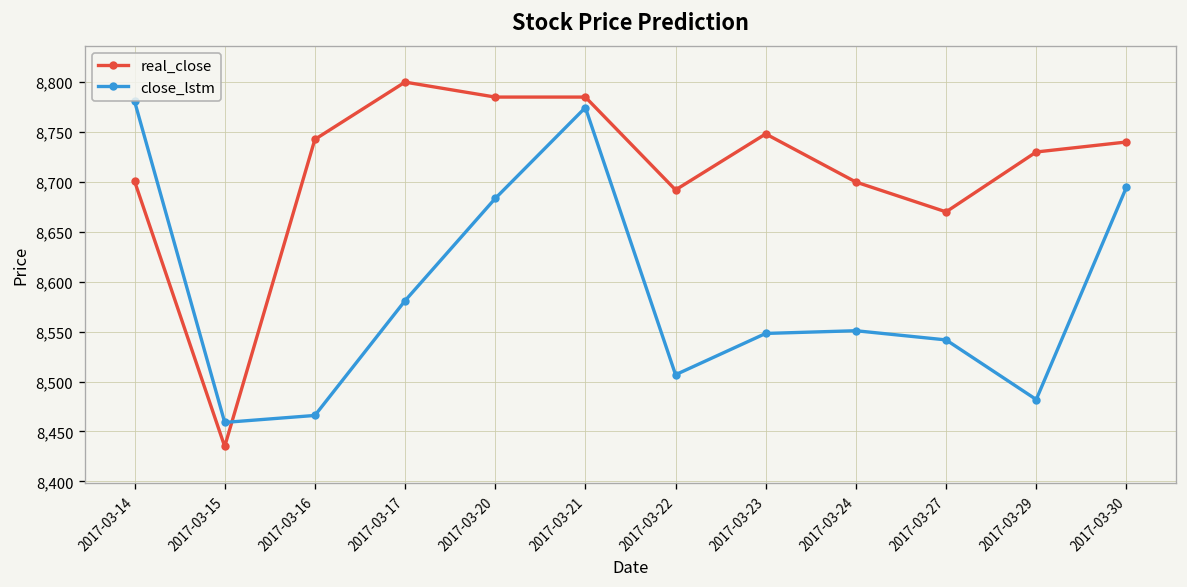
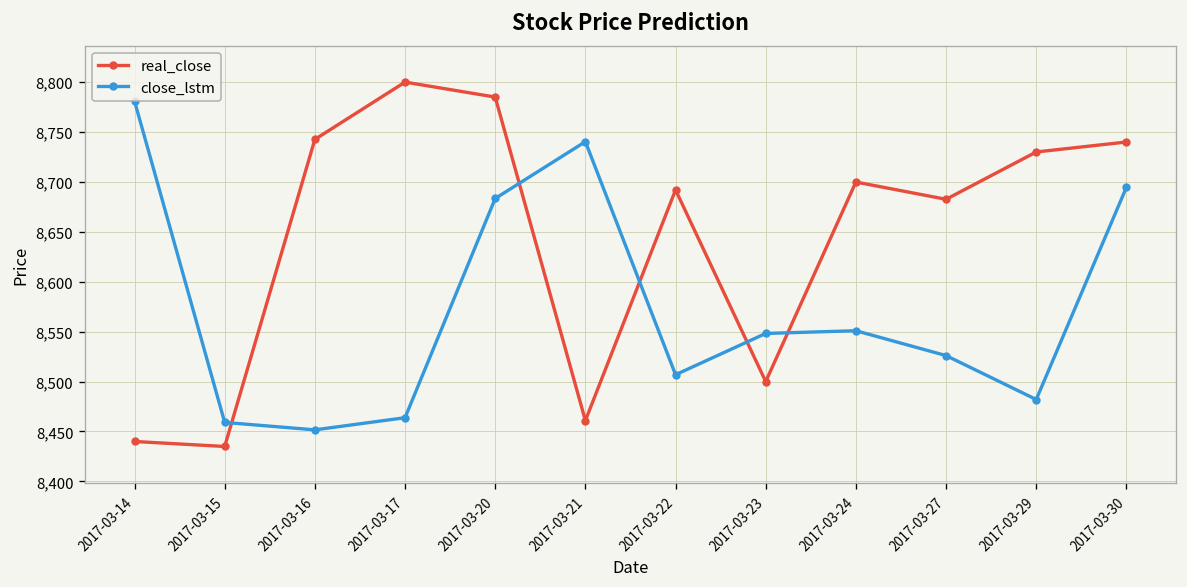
  {
    "real_close": {
-     "2017-03-14": "8,700",
+     "2017-03-14": "8,440",
      "2017-03-15": "8,440",
      "2017-03-16": "8,740",
      "2017-03-17": "8,800",
      "2017-03-20": "8,790",
-     "2017-03-21": "8,790",
+     "2017-03-21": "8,460",
      "2017-03-22": "8,690",
-     "2017-03-23": "8,750",
+     "2017-03-23": "8,500",
      "2017-03-24": "8,700",
-     "2017-03-27": "8,670",
+     "2017-03-27": "8,680",
      "2017-03-29": "8,730",
      "2017-03-30": "8,740"
    },
    "close_lstm": {
      "2017-03-15": "8,460",
-     "2017-03-16": "8,470",
-     "2017-03-17": "8,580",
+     "2017-03-16": "8,450",
+     "2017-03-17": "8,460",
      "2017-03-20": "8,680",
-     "2017-03-21": "8,770",
+     "2017-03-21": "8,740",
      "2017-03-22": "8,510",
      "2017-03-23": "8,550",
      "2017-03-24": "8,550",
-     "2017-03-27": "8,540",
+     "2017-03-27": "8,530",
      "2017-03-29": "8,480",
      "2017-03-30": "8,690"
    }
  }
